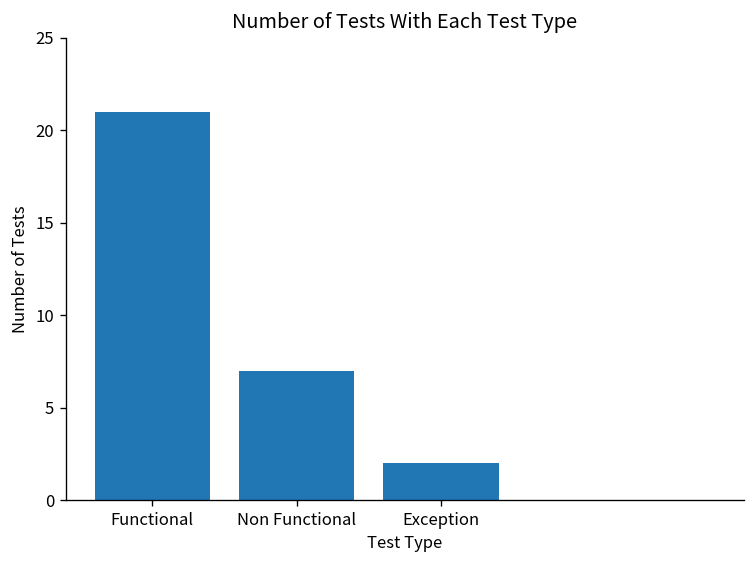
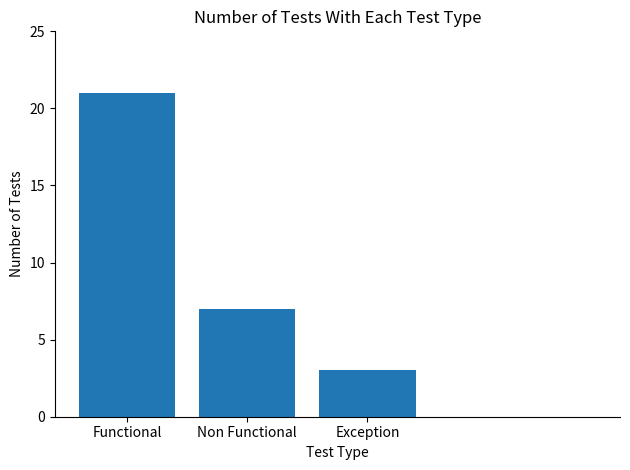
  {
    "Functional": 21,
    "Non Functional": 7,
-   "Exception": 2
+   "Exception": 3
  }
